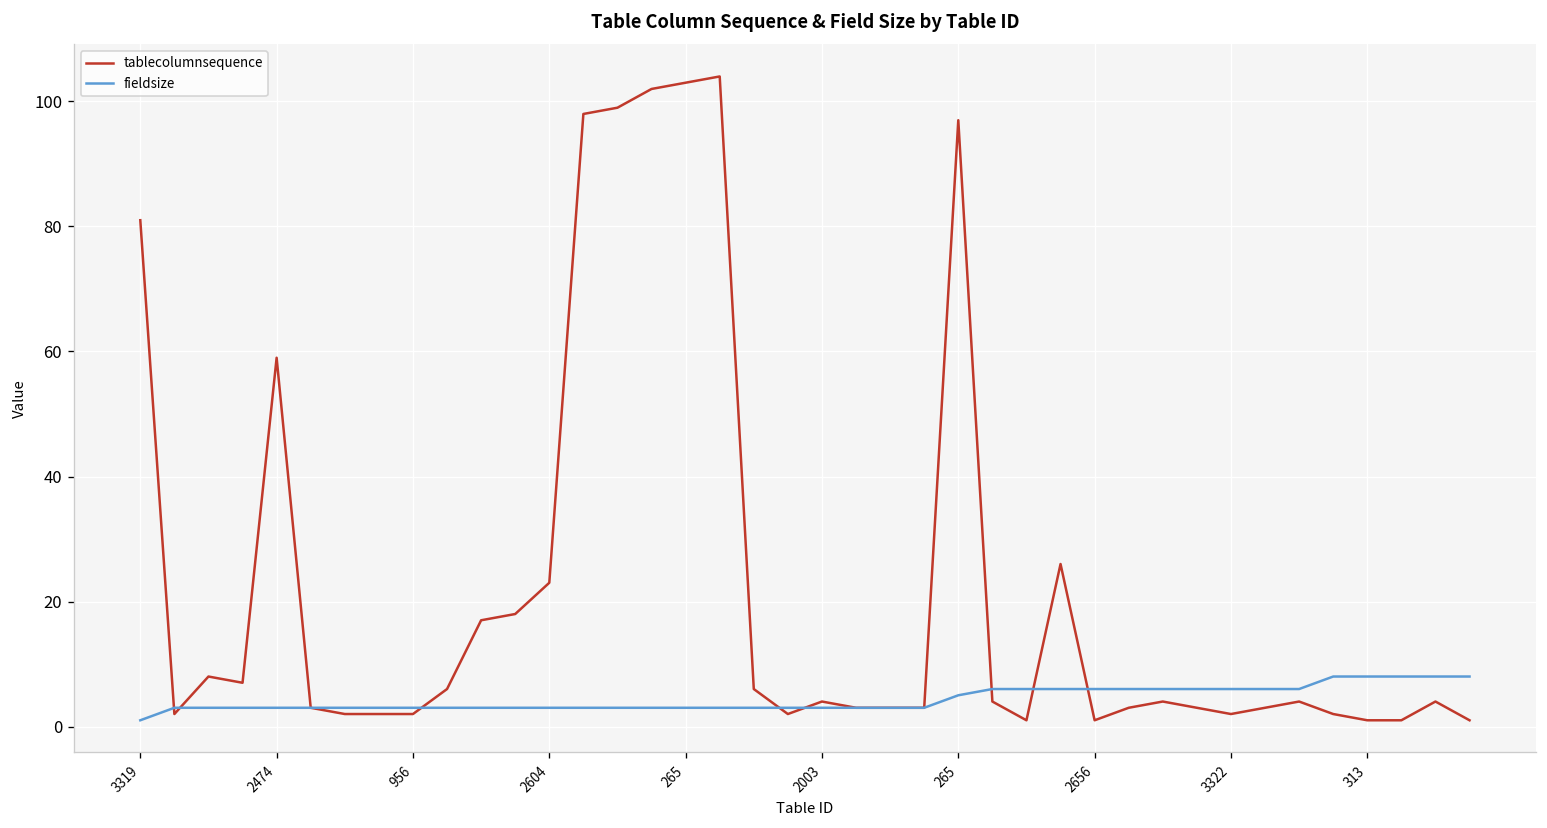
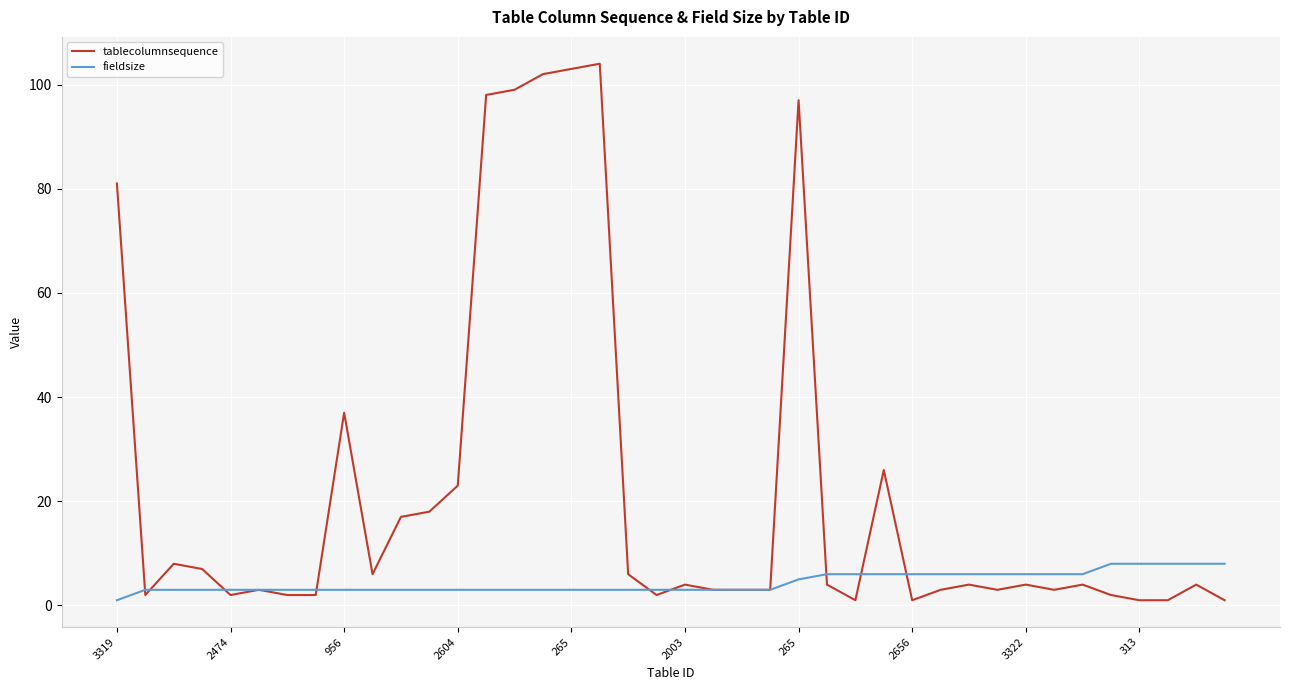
  {
    "tablecolumnsequence": {
      "3319": 81,
-     "2474": 59,
-     "956": 2,
+     "2474": 2,
+     "956": 37,
      "2604": 23,
      "2003": 4,
      "2656": 1,
-     "3322": 2,
+     "3322": 4,
      "313": 1
    },
    "fieldsize": {
      "3319": 1,
      "2474": 3,
      "956": 3,
      "2604": 3,
      "2003": 3,
      "2656": 6,
      "3322": 6,
      "313": 8
    }
  }
